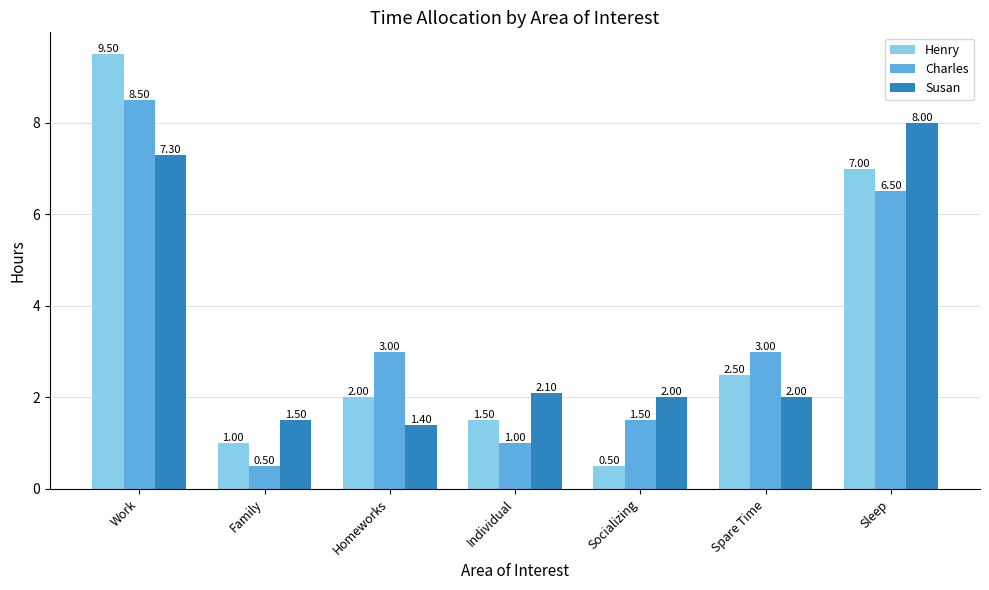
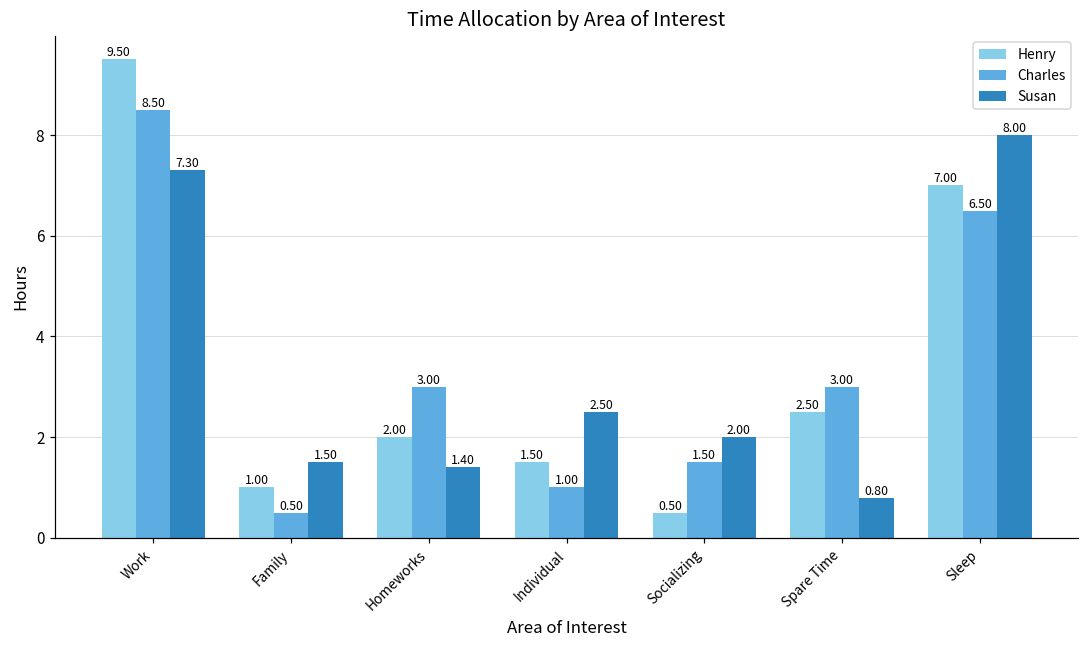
  {
    "Susan": {
      "Work": 7.30,
      "Family": 1.50,
      "Homeworks": 1.40,
-     "Individual": 2.10,
+     "Individual": 2.50,
      "Socializing": 2.00,
-     "Spare Time": 2.00,
+     "Spare Time": 0.80,
      "Sleep": 8.00
    }
  }
